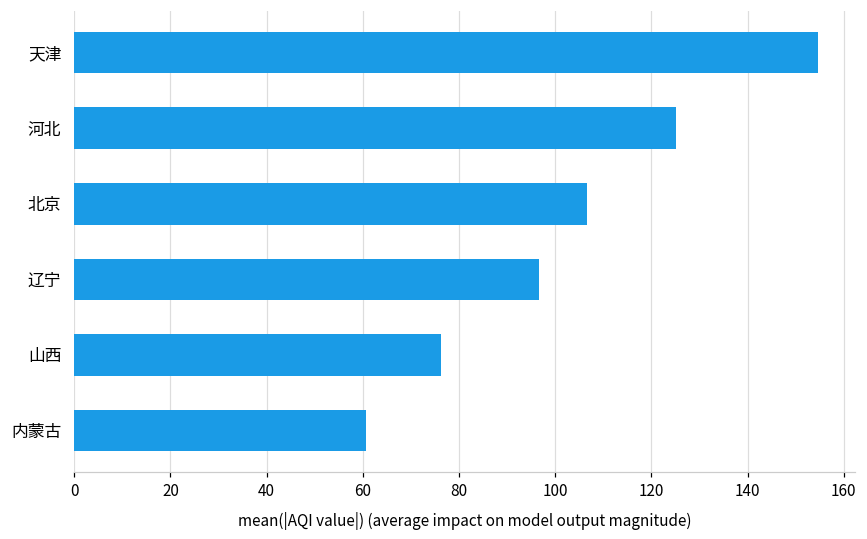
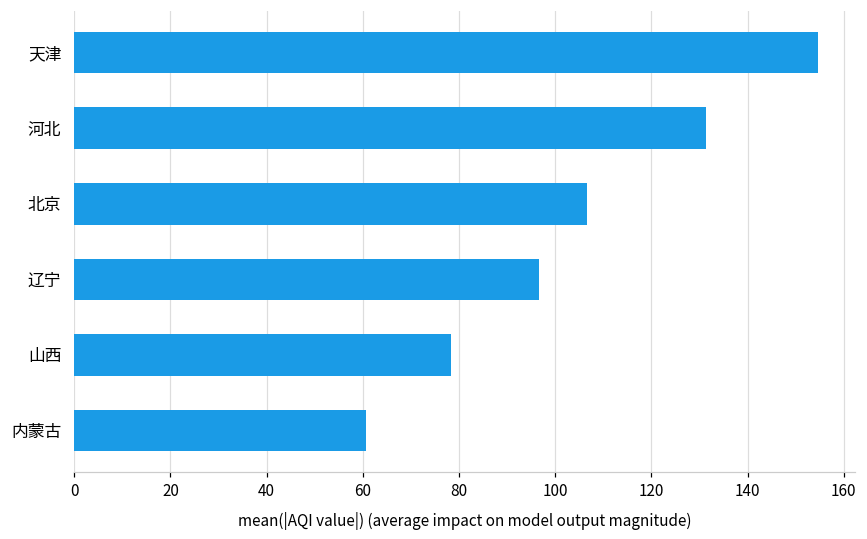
  {
    "天津": 155,
-   "河北": 125,
+   "河北": 131,
    "北京": 107,
    "辽宁": 97,
-   "山西": 76,
+   "山西": 78,
    "内蒙古": 61
  }
